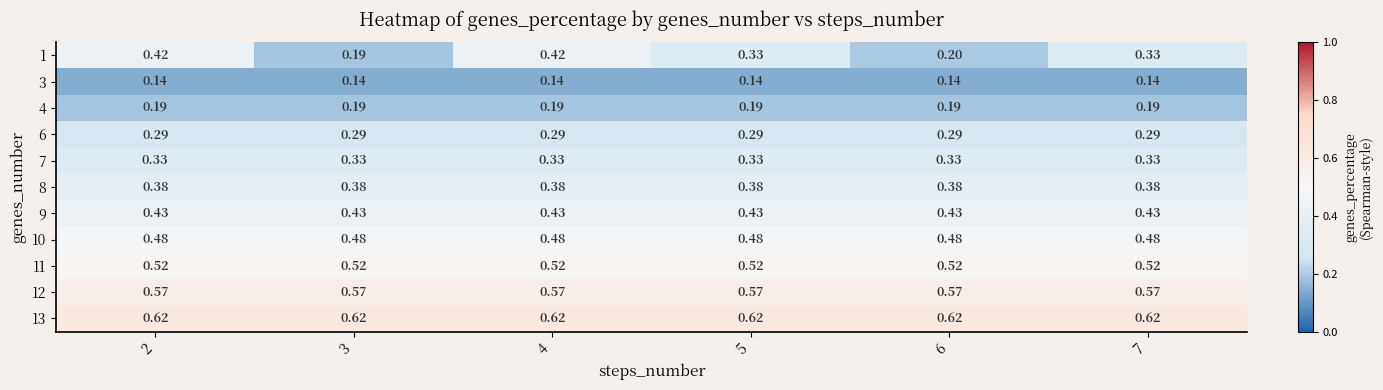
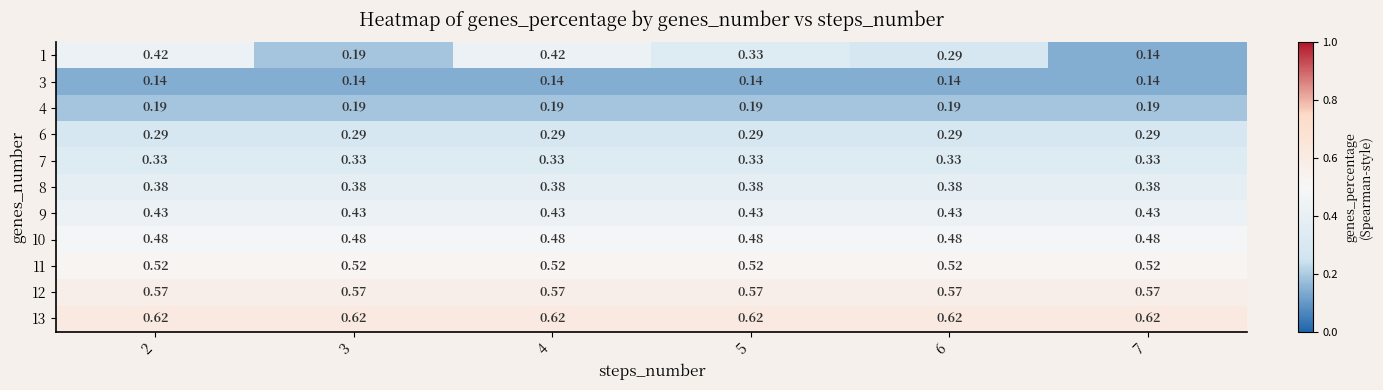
  {
    "1": {
      "2": 0.42,
      "3": 0.19,
      "4": 0.42,
      "5": 0.33,
-     "6": 0.20,
-     "7": 0.33
+     "6": 0.29,
+     "7": 0.14
    },
    "3": {
      "2": 0.14,
      "3": 0.14,
      "4": 0.14,
      "5": 0.14,
      "6": 0.14,
      "7": 0.14
    },
    "4": {
      "2": 0.19,
      "3": 0.19,
      "4": 0.19,
      "5": 0.19,
      "6": 0.19,
      "7": 0.19
    },
    "6": {
      "2": 0.29,
      "3": 0.29,
      "4": 0.29,
      "5": 0.29,
      "6": 0.29,
      "7": 0.29
    },
    "7": {
      "2": 0.33,
      "3": 0.33,
      "4": 0.33,
      "5": 0.33,
      "6": 0.33,
      "7": 0.33
    },
    "8": {
      "2": 0.38,
      "3": 0.38,
      "4": 0.38,
      "5": 0.38,
      "6": 0.38,
      "7": 0.38
    },
    "9": {
      "2": 0.43,
      "3": 0.43,
      "4": 0.43,
      "5": 0.43,
      "6": 0.43,
      "7": 0.43
    },
    "10": {
      "2": 0.48,
      "3": 0.48,
      "4": 0.48,
      "5": 0.48,
      "6": 0.48,
      "7": 0.48
    },
    "11": {
      "2": 0.52,
      "3": 0.52,
      "4": 0.52,
      "5": 0.52,
      "6": 0.52,
      "7": 0.52
    },
    "12": {
      "2": 0.57,
      "3": 0.57,
      "4": 0.57,
      "5": 0.57,
      "6": 0.57,
      "7": 0.57
    },
    "13": {
      "2": 0.62,
      "3": 0.62,
      "4": 0.62,
      "5": 0.62,
      "6": 0.62,
      "7": 0.62
    }
  }
